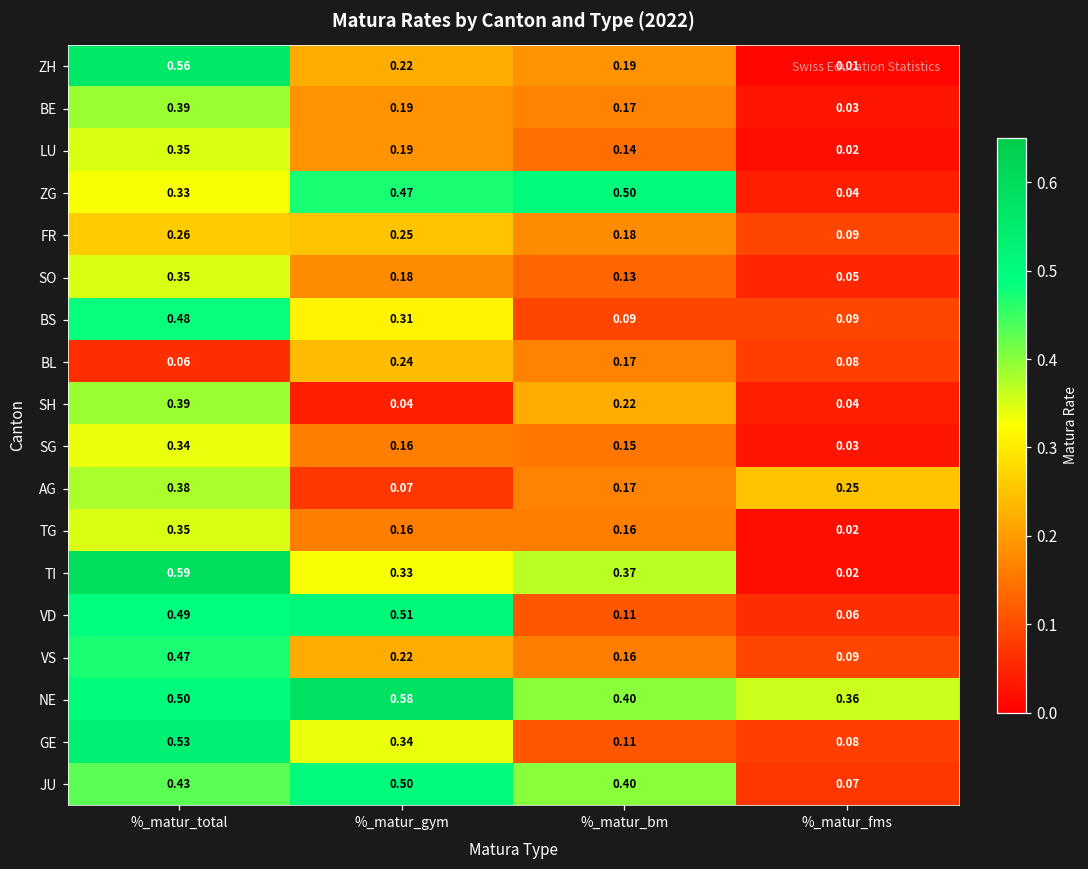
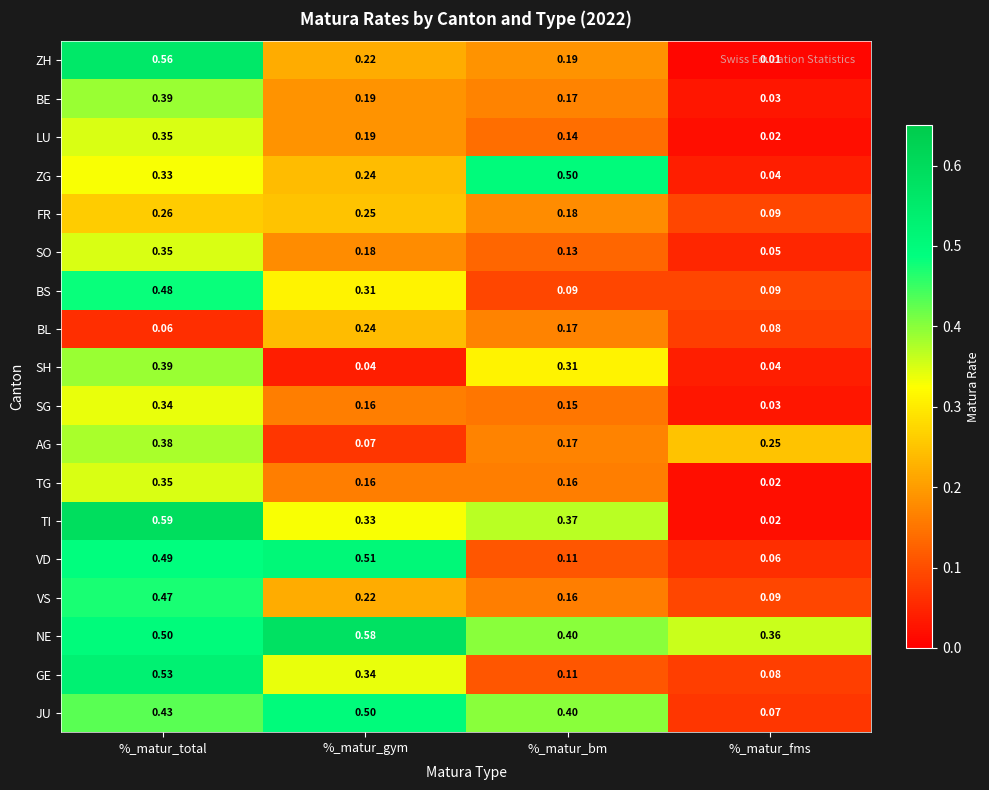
  {
    "ZH": {
      "%_matur_total": 0.56,
      "%_matur_gym": 0.22,
      "%_matur_bm": 0.19
    },
    "BE": {
      "%_matur_total": 0.39,
      "%_matur_gym": 0.19,
      "%_matur_bm": 0.17,
      "%_matur_fms": 0.03
    },
    "LU": {
      "%_matur_total": 0.35,
      "%_matur_gym": 0.19,
      "%_matur_bm": 0.14,
      "%_matur_fms": 0.02
    },
    "ZG": {
      "%_matur_total": 0.33,
-     "%_matur_gym": 0.47,
+     "%_matur_gym": 0.24,
      "%_matur_bm": 0.50,
      "%_matur_fms": 0.04
    },
    "FR": {
      "%_matur_total": 0.26,
      "%_matur_gym": 0.25,
      "%_matur_bm": 0.18,
      "%_matur_fms": 0.09
    },
    "SO": {
      "%_matur_total": 0.35,
      "%_matur_gym": 0.18,
      "%_matur_bm": 0.13,
      "%_matur_fms": 0.05
    },
    "BS": {
      "%_matur_total": 0.48,
      "%_matur_gym": 0.31,
      "%_matur_bm": 0.09,
      "%_matur_fms": 0.09
    },
    "BL": {
      "%_matur_total": 0.06,
      "%_matur_gym": 0.24,
      "%_matur_bm": 0.17,
      "%_matur_fms": 0.08
    },
    "SH": {
      "%_matur_total": 0.39,
      "%_matur_gym": 0.04,
-     "%_matur_bm": 0.22,
+     "%_matur_bm": 0.31,
      "%_matur_fms": 0.04
    },
    "SG": {
      "%_matur_total": 0.34,
      "%_matur_gym": 0.16,
      "%_matur_bm": 0.15,
      "%_matur_fms": 0.03
    },
    "AG": {
      "%_matur_total": 0.38,
      "%_matur_gym": 0.07,
      "%_matur_bm": 0.17,
      "%_matur_fms": 0.25
    },
    "TG": {
      "%_matur_total": 0.35,
      "%_matur_gym": 0.16,
      "%_matur_bm": 0.16,
      "%_matur_fms": 0.02
    },
    "TI": {
      "%_matur_total": 0.59,
      "%_matur_gym": 0.33,
      "%_matur_bm": 0.37,
      "%_matur_fms": 0.02
    },
    "VD": {
      "%_matur_total": 0.49,
      "%_matur_gym": 0.51,
      "%_matur_bm": 0.11,
      "%_matur_fms": 0.06
    },
    "VS": {
      "%_matur_total": 0.47,
      "%_matur_gym": 0.22,
      "%_matur_bm": 0.16,
      "%_matur_fms": 0.09
    },
    "NE": {
      "%_matur_total": 0.50,
      "%_matur_gym": 0.58,
      "%_matur_bm": 0.40,
      "%_matur_fms": 0.36
    },
    "GE": {
      "%_matur_total": 0.53,
      "%_matur_gym": 0.34,
      "%_matur_bm": 0.11,
      "%_matur_fms": 0.08
    },
    "JU": {
      "%_matur_total": 0.43,
      "%_matur_gym": 0.50,
      "%_matur_bm": 0.40,
      "%_matur_fms": 0.07
    }
  }
